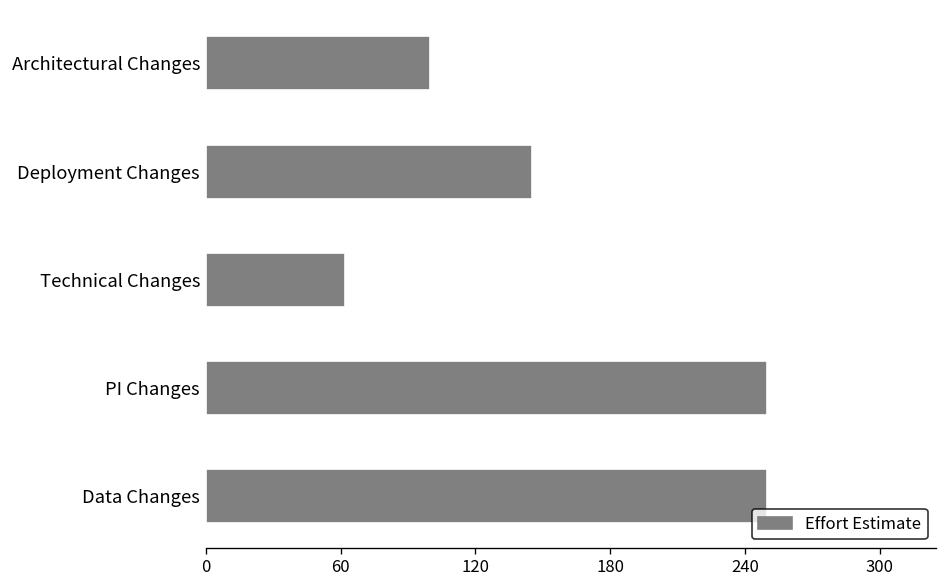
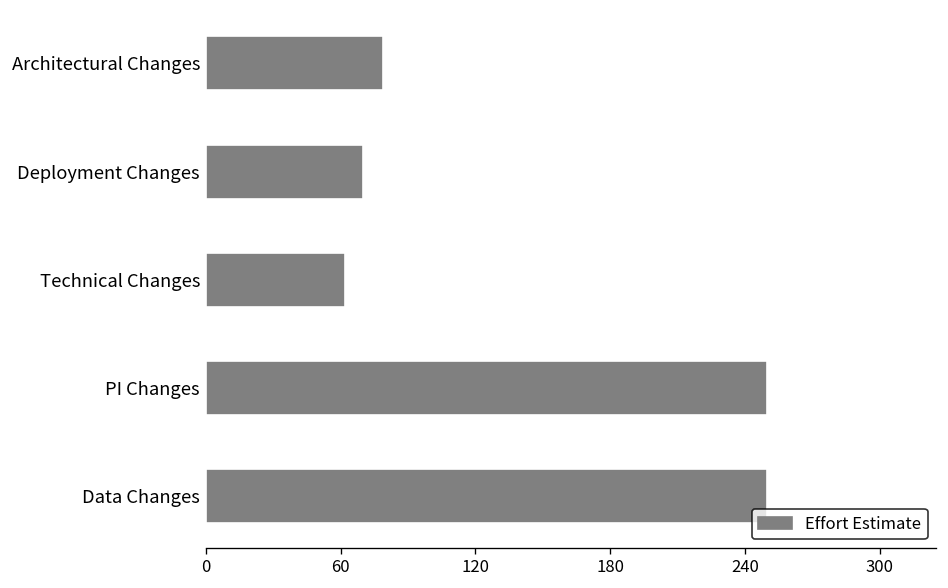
  {
-   "Architectural Changes": 100,
-   "Deployment Changes": 145,
+   "Architectural Changes": 79,
+   "Deployment Changes": 70,
    "Technical Changes": 62,
    "PI Changes": 250,
    "Data Changes": 250
  }
